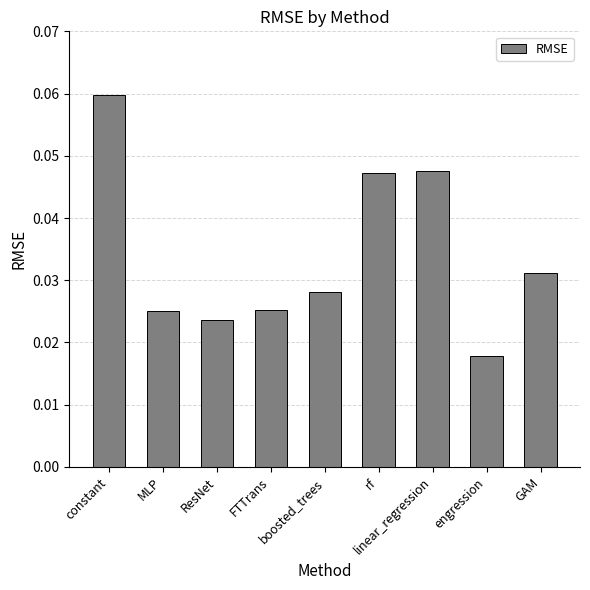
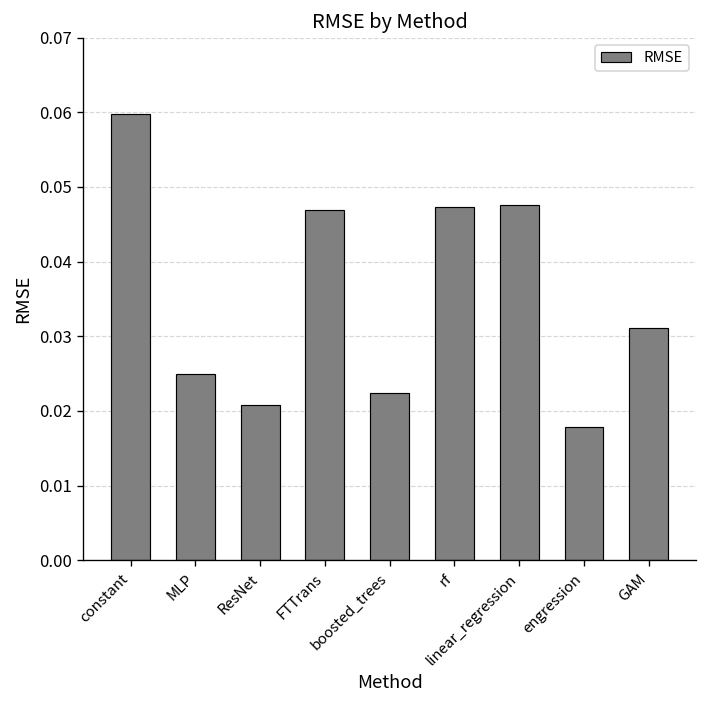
  {
    "constant": 0.060,
    "MLP": 0.025,
-   "ResNet": 0.024,
-   "FTTrans": 0.025,
-   "boosted_trees": 0.028,
+   "ResNet": 0.021,
+   "FTTrans": 0.047,
+   "boosted_trees": 0.022,
    "rf": 0.047,
    "linear_regression": 0.048,
    "engression": 0.018,
    "GAM": 0.031
  }
